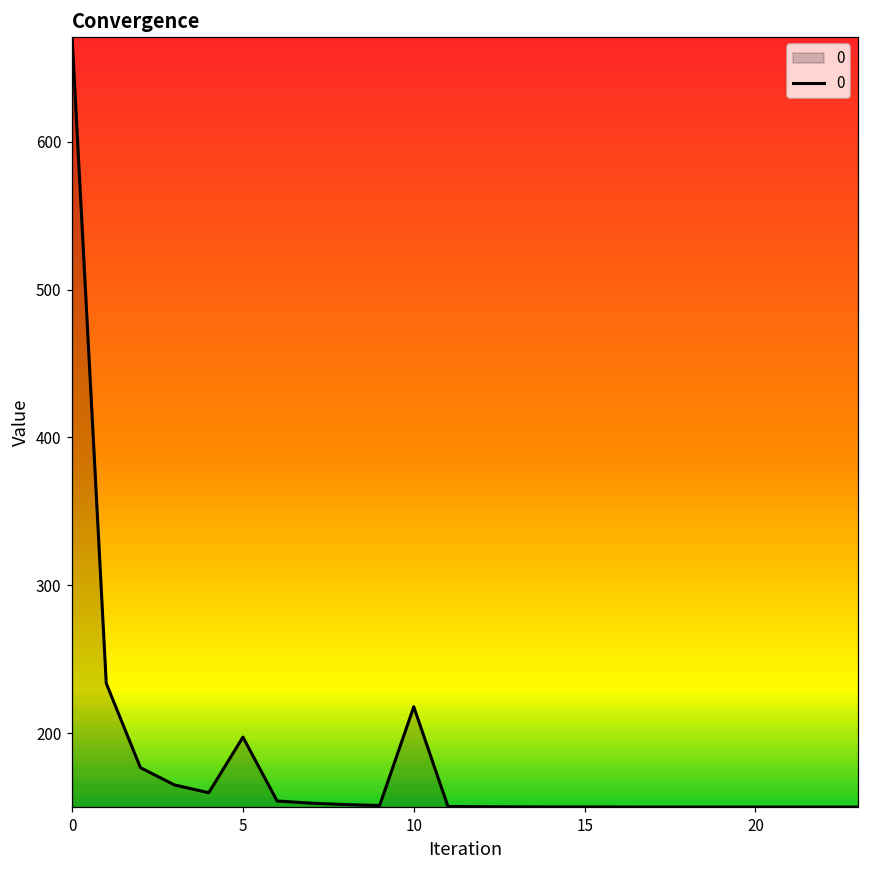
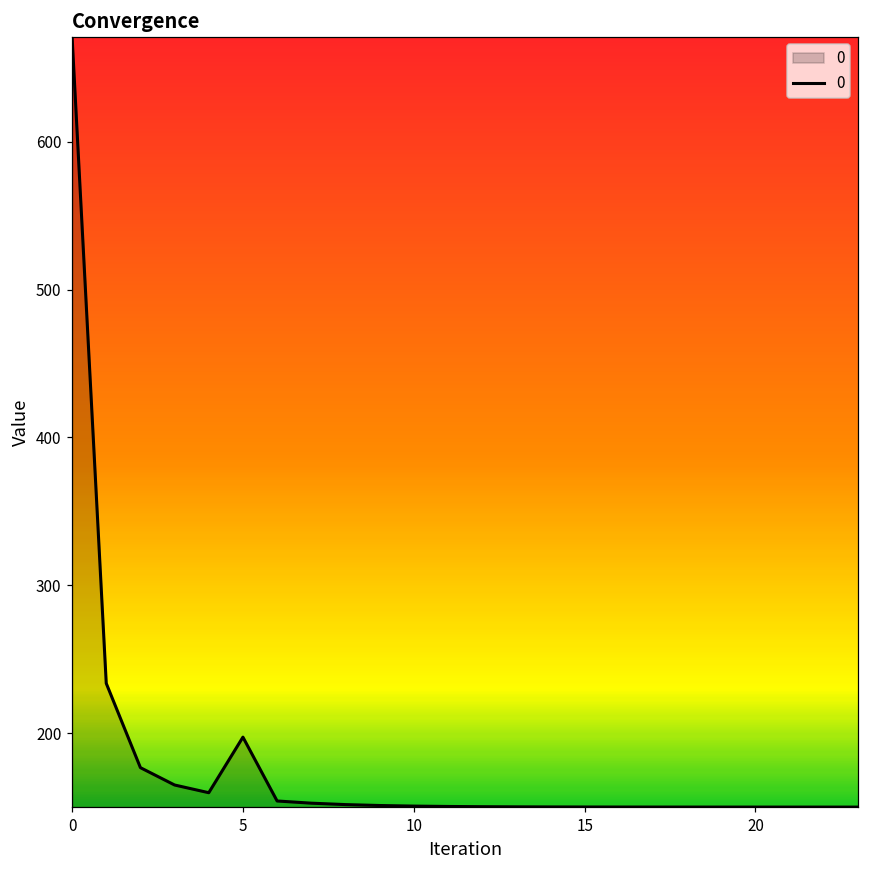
  {
    "0": 671,
    "5": 197,
-   "10": 218,
+   "10": 151,
    "15": 150,
    "20": 150
  }
